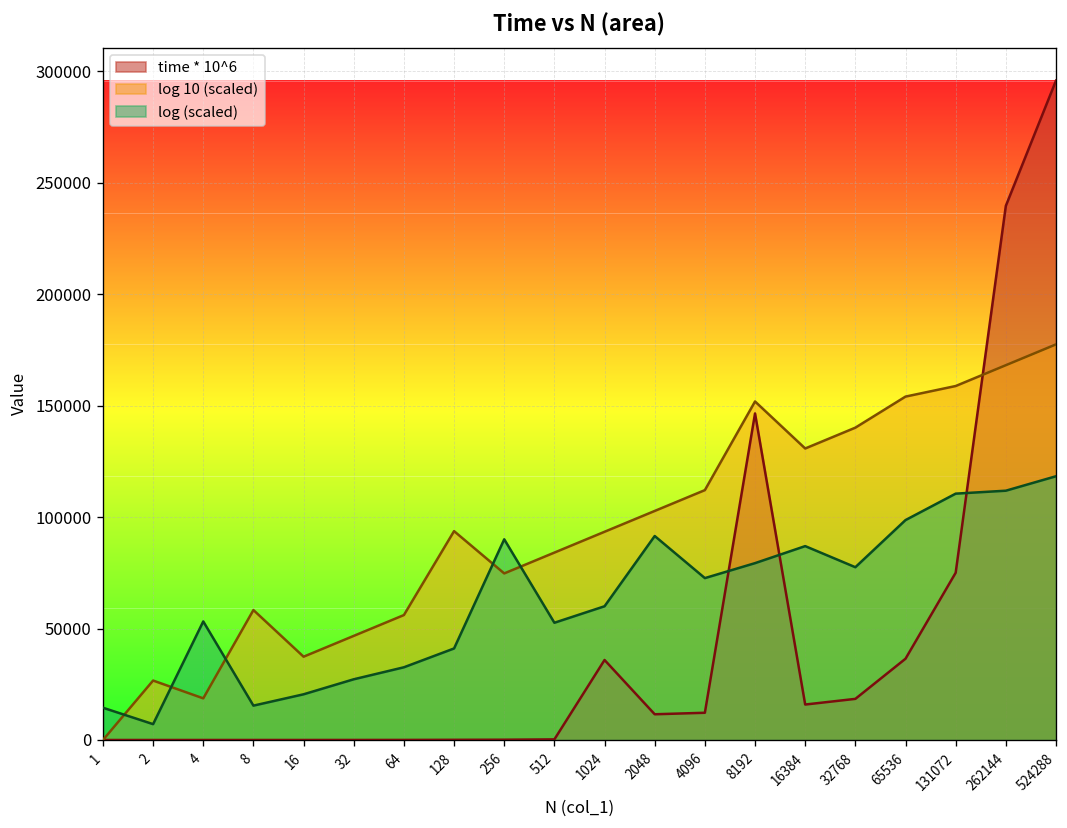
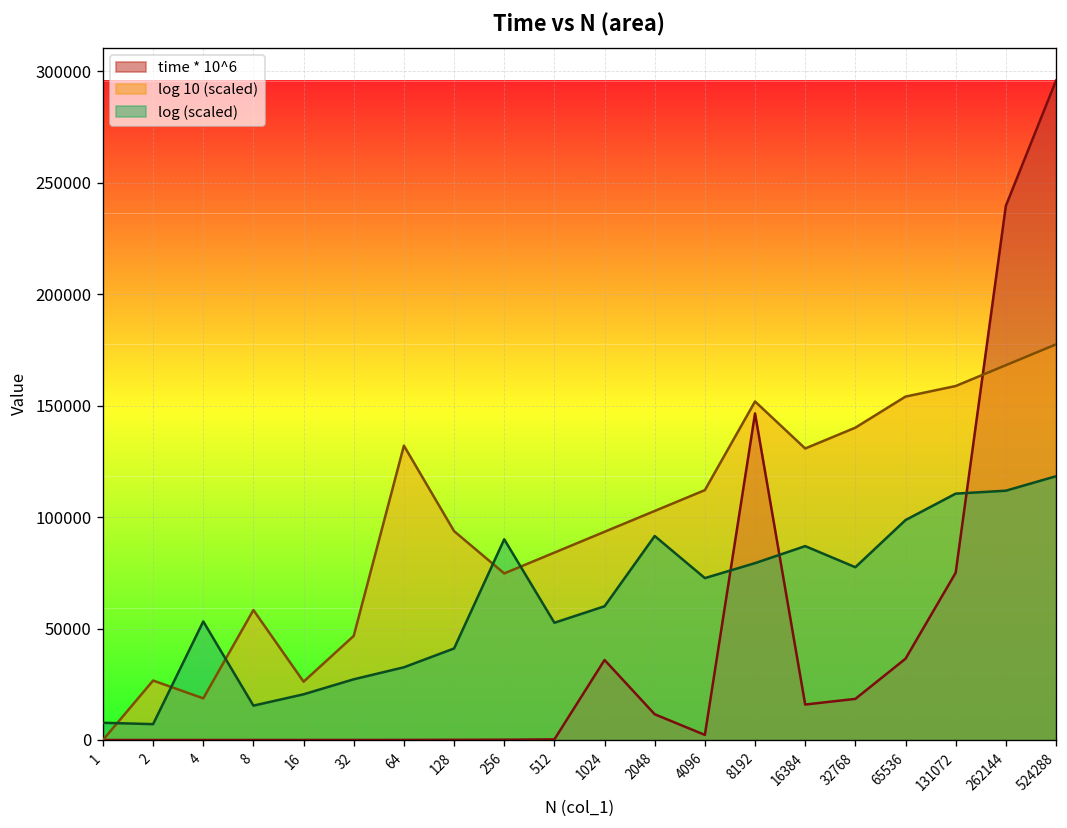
  {
    "time * 10^6": {
      "2": 0,
      "4": 0,
      "8": 0,
      "16": 0,
      "32": 0,
      "64": 0,
      "128": 0,
      "256": 0,
      "512": 0,
      "1024": 36000,
      "2048": 12000,
-     "4096": 12000,
+     "4096": 2000,
      "8192": 147000,
      "16384": 16000,
      "32768": 18000,
      "65536": 36000,
      "131072": 75000,
      "262144": 240000,
      "524288": 296000
    },
    "log 10 (scaled)": {
      "2": 27000,
      "4": 19000,
      "8": 58000,
-     "16": 37000,
+     "16": 26000,
      "32": 47000,
-     "64": 56000,
+     "64": 132000,
      "128": 94000,
      "256": 75000,
      "512": 84000,
      "1024": 93000,
      "2048": 103000,
      "4096": 112000,
      "8192": 152000,
      "16384": 131000,
      "32768": 140000,
      "65536": 154000,
      "131072": 159000,
      "262144": 168000,
      "524288": 177000
    },
    "log (scaled)": {
-     "1": 14000,
+     "1": 8000,
      "2": 7000,
      "4": 53000,
      "8": 15000,
      "16": 20000,
      "32": 27000,
      "64": 33000,
      "128": 41000,
      "256": 90000,
      "512": 53000,
      "1024": 60000,
      "2048": 92000,
      "4096": 73000,
      "8192": 79000,
      "16384": 87000,
      "32768": 78000,
      "65536": 99000,
      "131072": 111000,
      "262144": 112000,
      "524288": 118000
    }
  }
